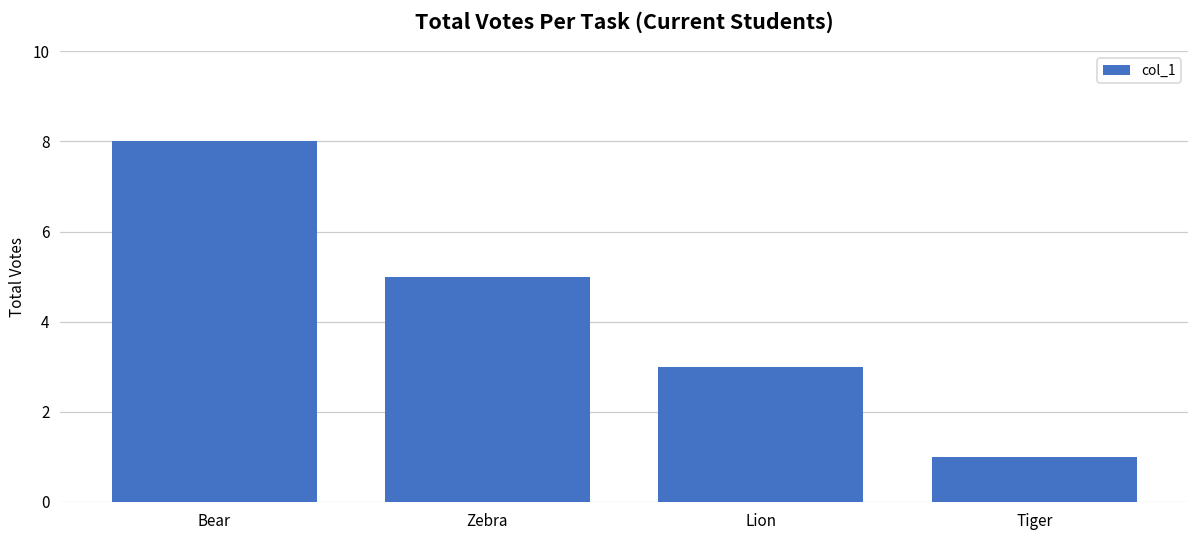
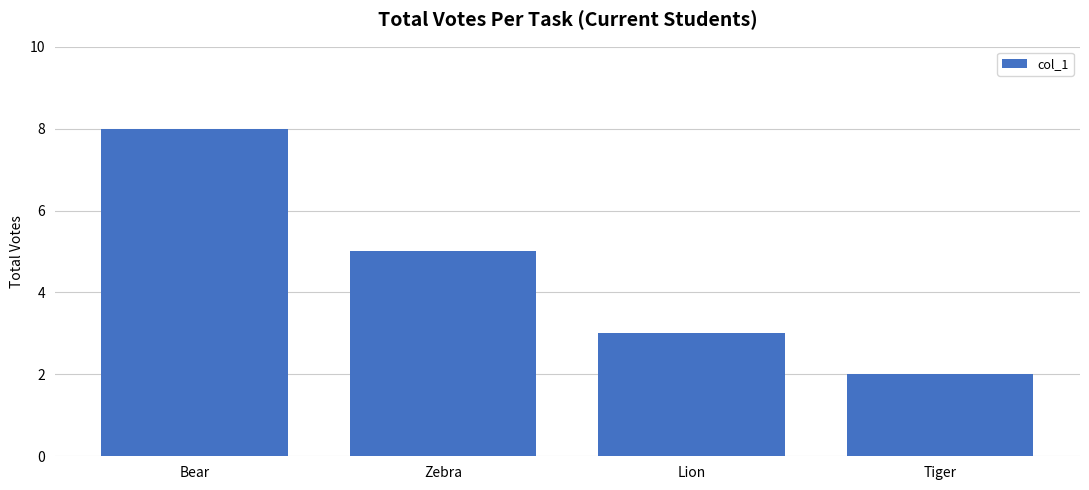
  {
    "Bear": 8,
    "Zebra": 5,
    "Lion": 3,
-   "Tiger": 1
+   "Tiger": 2
  }
